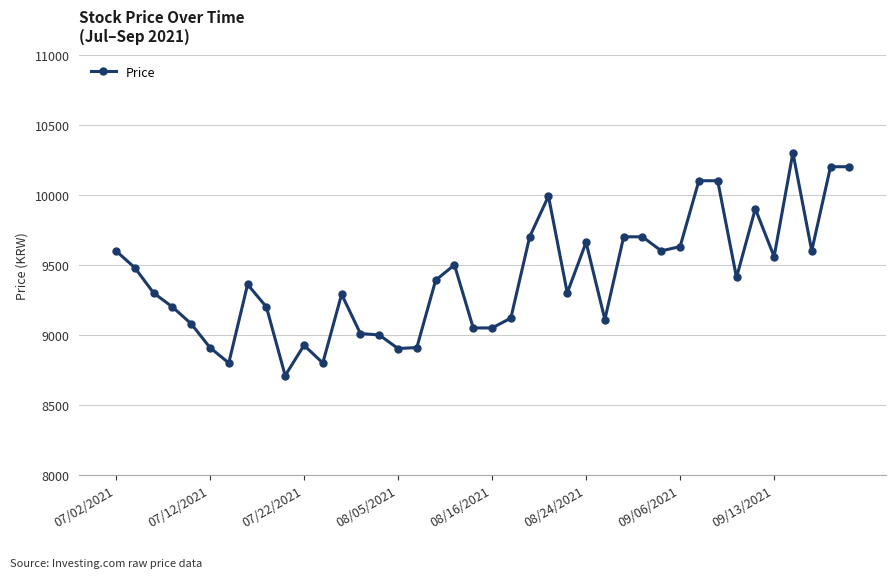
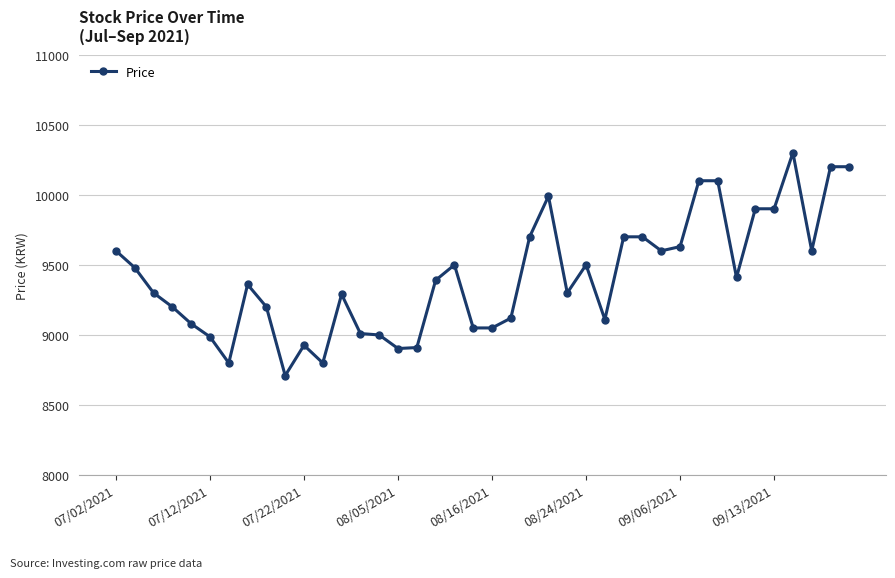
  {
    "07/02/2021": 9600,
-   "07/12/2021": 8910,
+   "07/12/2021": 8990,
    "07/22/2021": 8930,
    "08/05/2021": 8900,
    "08/16/2021": 9050,
-   "08/24/2021": 9660,
+   "08/24/2021": 9500,
    "09/06/2021": 9630,
-   "09/13/2021": 9560
+   "09/13/2021": 9900
  }
